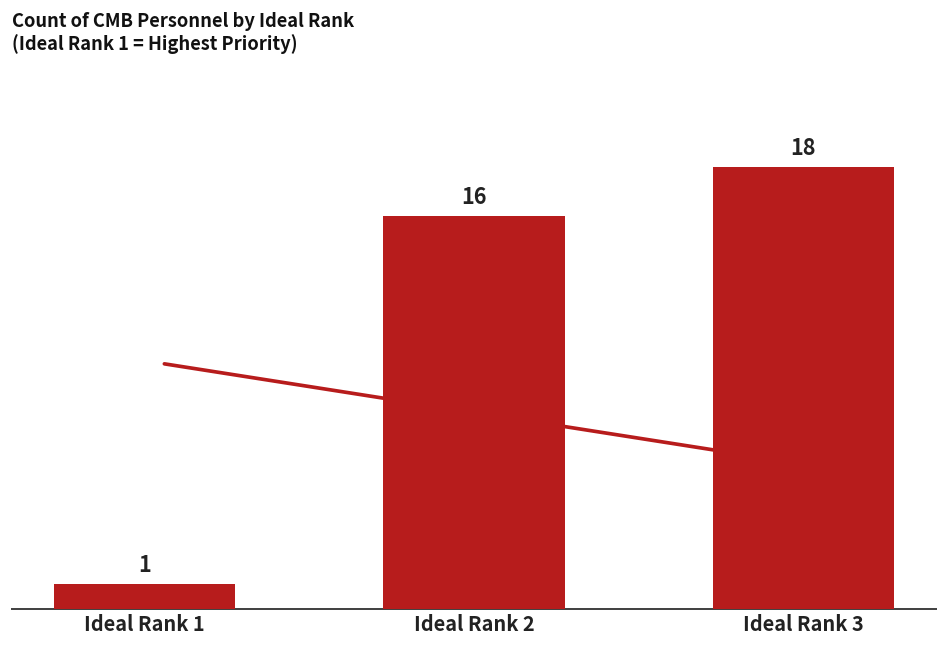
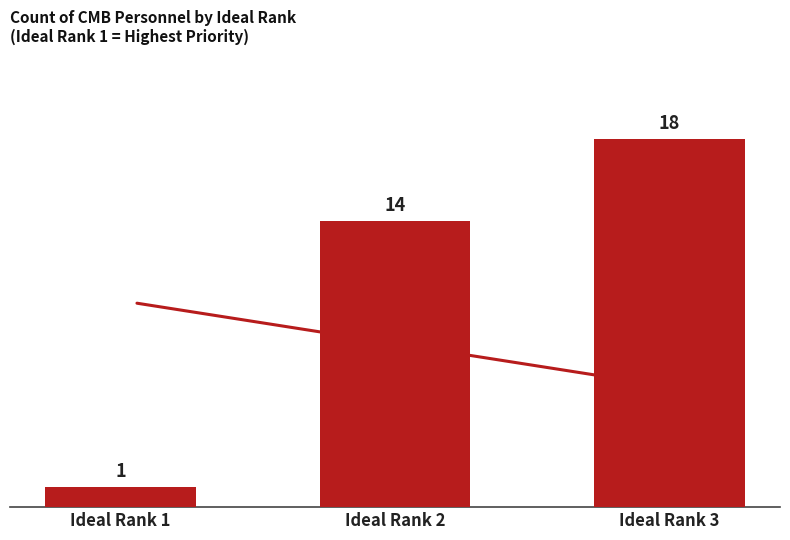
  {
    "Ideal Rank 1": 1,
-   "Ideal Rank 2": 16,
+   "Ideal Rank 2": 14,
    "Ideal Rank 3": 18
  }
